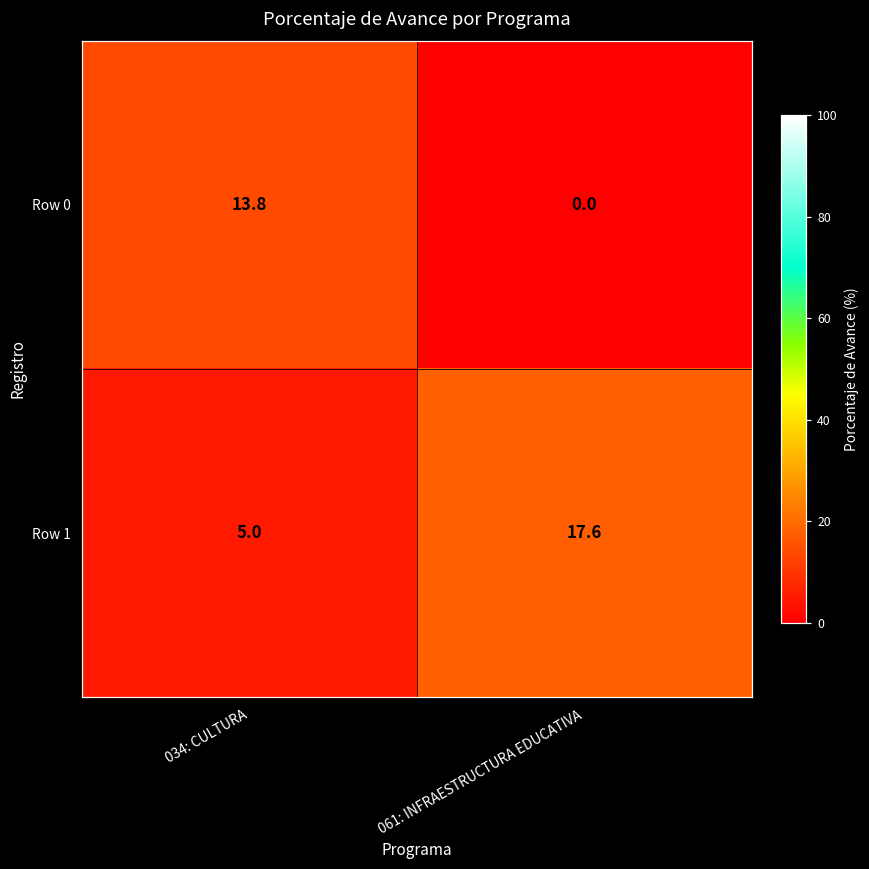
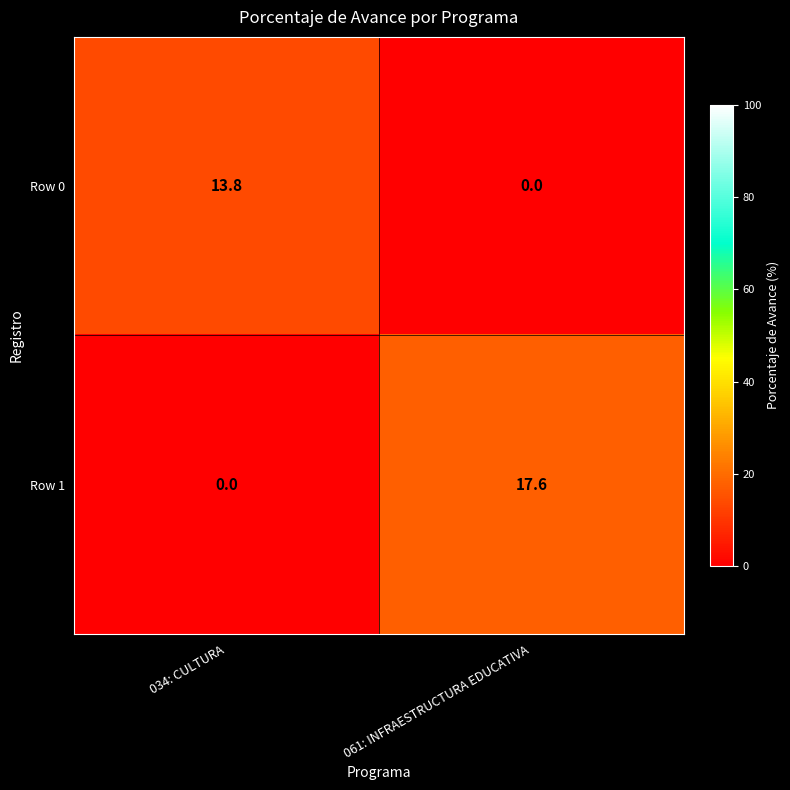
  {
    "Row 0": {
      "034: CULTURA": 13.8,
      "061: INFRAESTRUCTURA EDUCATIVA": 0.0
    },
    "Row 1": {
-     "034: CULTURA": 5.0,
+     "034: CULTURA": 0.0,
      "061: INFRAESTRUCTURA EDUCATIVA": 17.6
    }
  }
